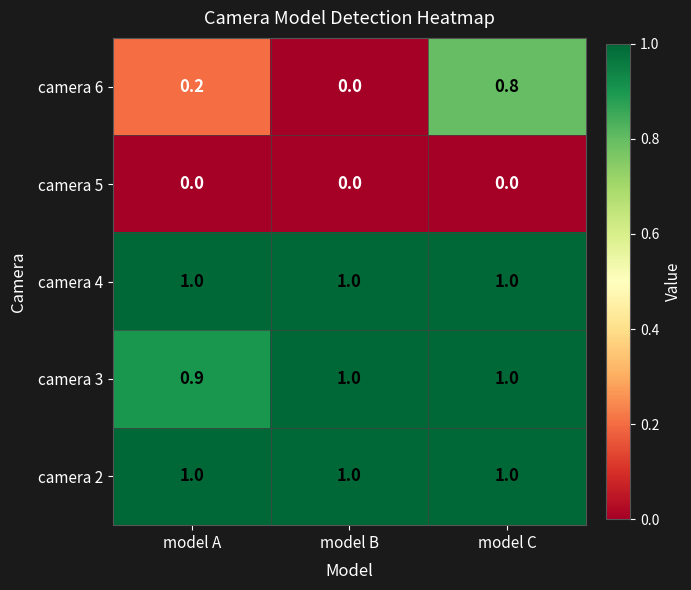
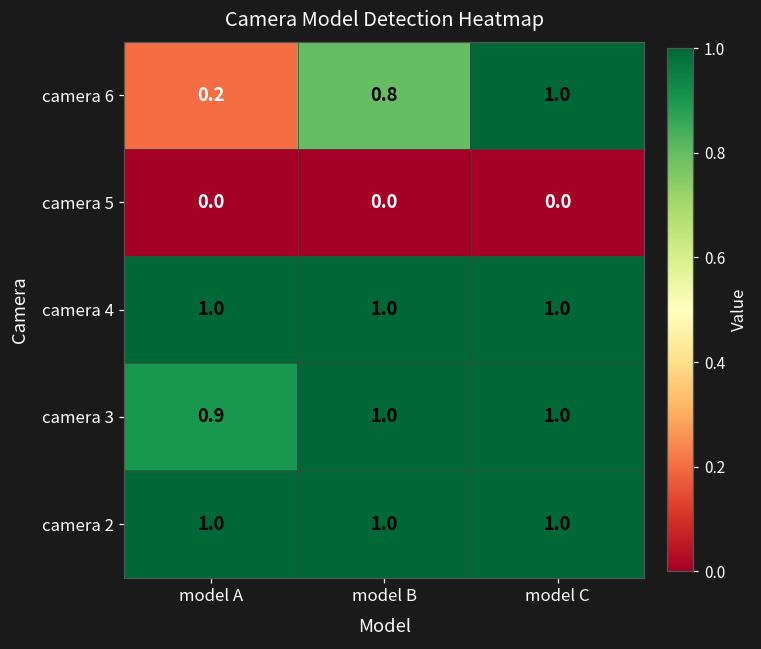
  {
    "camera 6": {
      "model A": 0.2,
-     "model B": 0.0,
-     "model C": 0.8
+     "model B": 0.8,
+     "model C": 1.0
    },
    "camera 5": {
      "model A": 0.0,
      "model B": 0.0,
      "model C": 0.0
    },
    "camera 4": {
      "model A": 1.0,
      "model B": 1.0,
      "model C": 1.0
    },
    "camera 3": {
      "model A": 0.9,
      "model B": 1.0,
      "model C": 1.0
    },
    "camera 2": {
      "model A": 1.0,
      "model B": 1.0,
      "model C": 1.0
    }
  }
